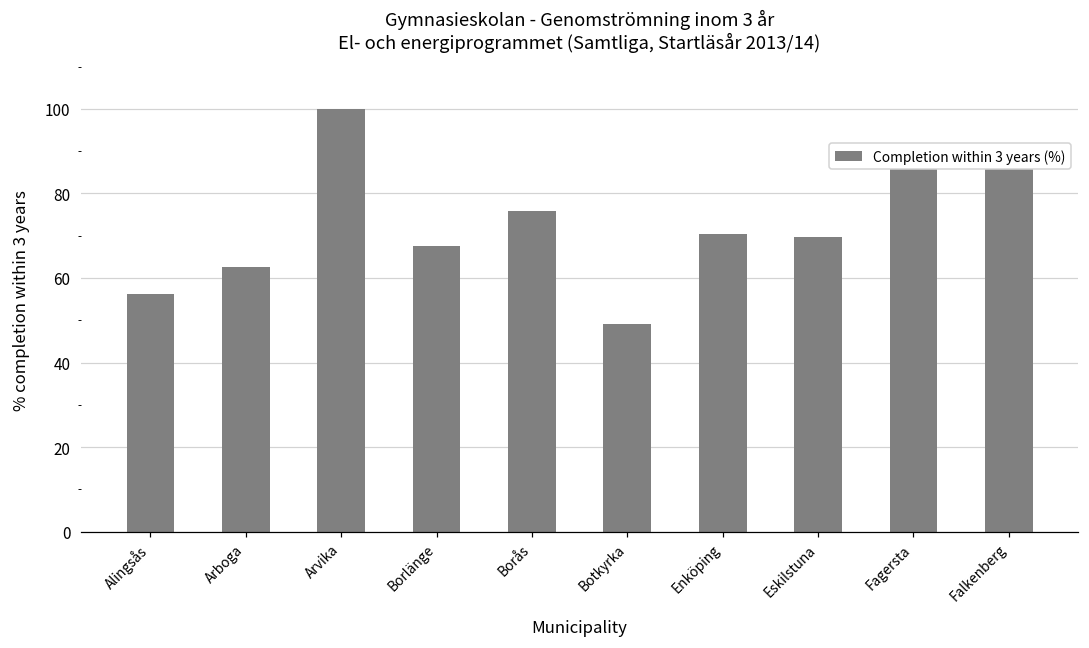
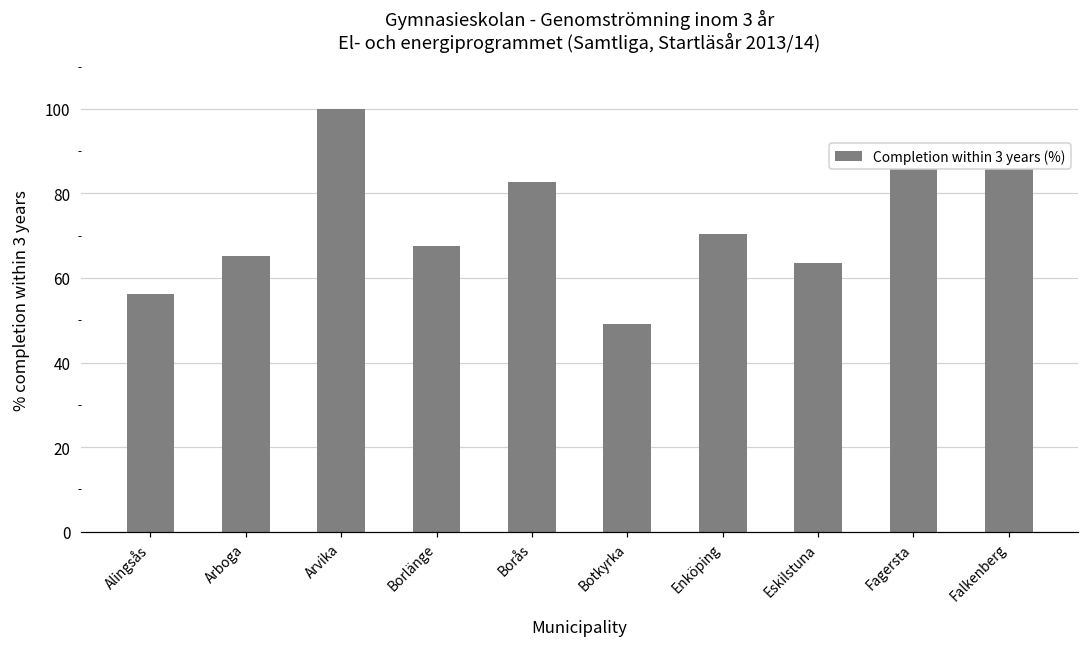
  {
    "Alingsås": 56,
-   "Arboga": 63,
+   "Arboga": 65,
    "Arvika": 100,
    "Borlänge": 68,
-   "Borås": 76,
+   "Borås": 83,
    "Botkyrka": 49,
    "Enköping": 70,
-   "Eskilstuna": 70
+   "Eskilstuna": 64
  }
